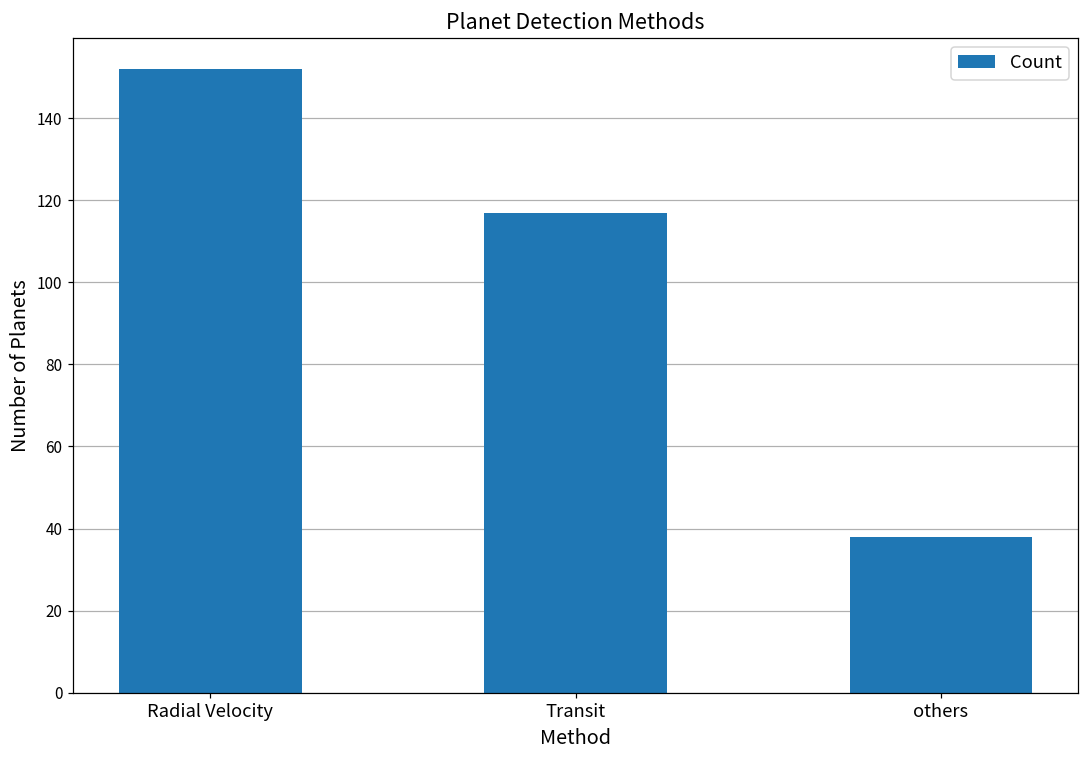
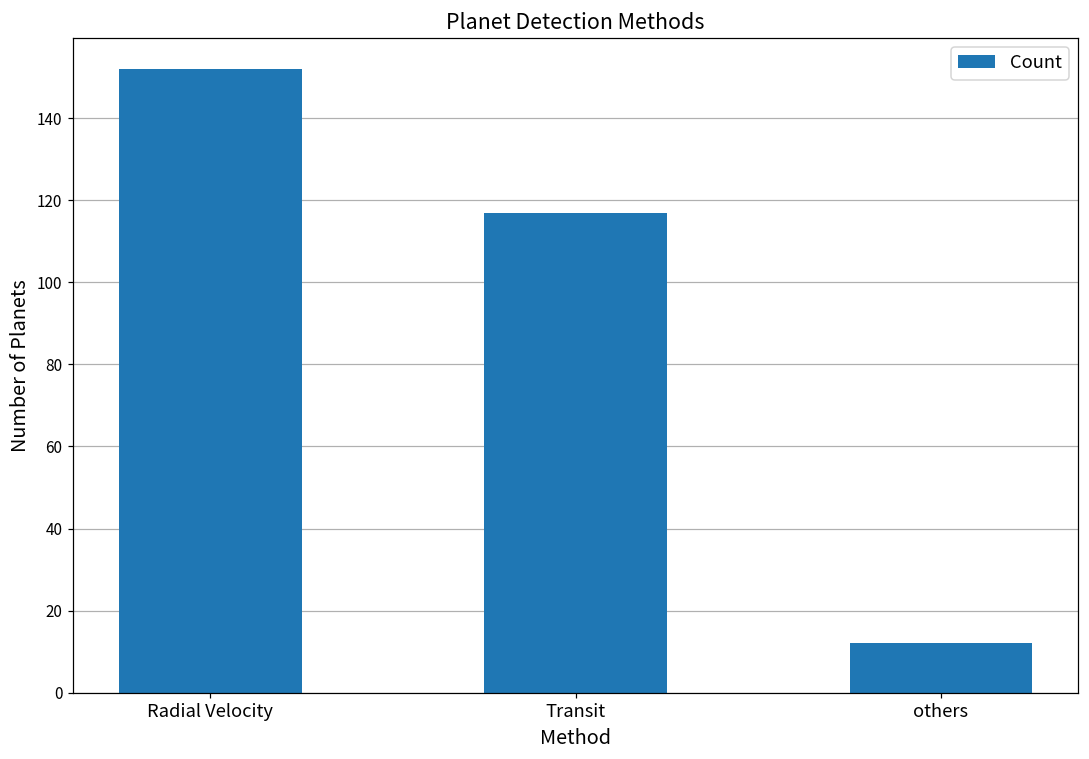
  {
    "Radial Velocity": 152,
    "Transit": 117,
-   "others": 38
+   "others": 12
  }
